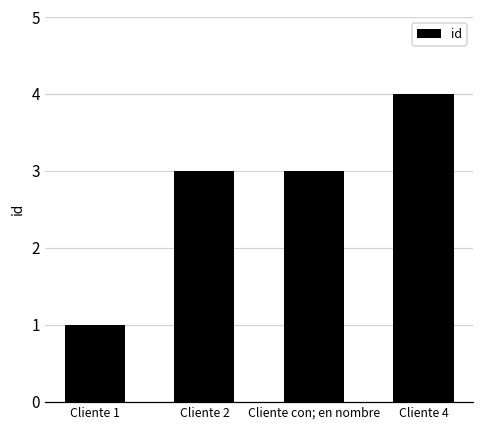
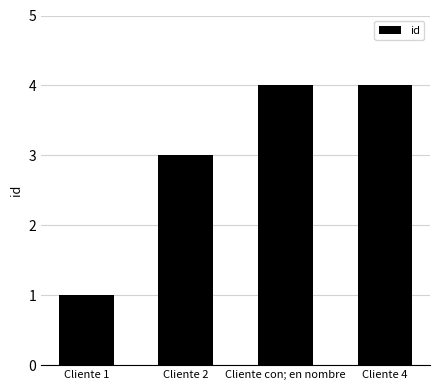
  {
    "Cliente 1": 1,
    "Cliente 2": 3,
-   "Cliente con; en nombre": 3,
+   "Cliente con; en nombre": 4,
    "Cliente 4": 4
  }
